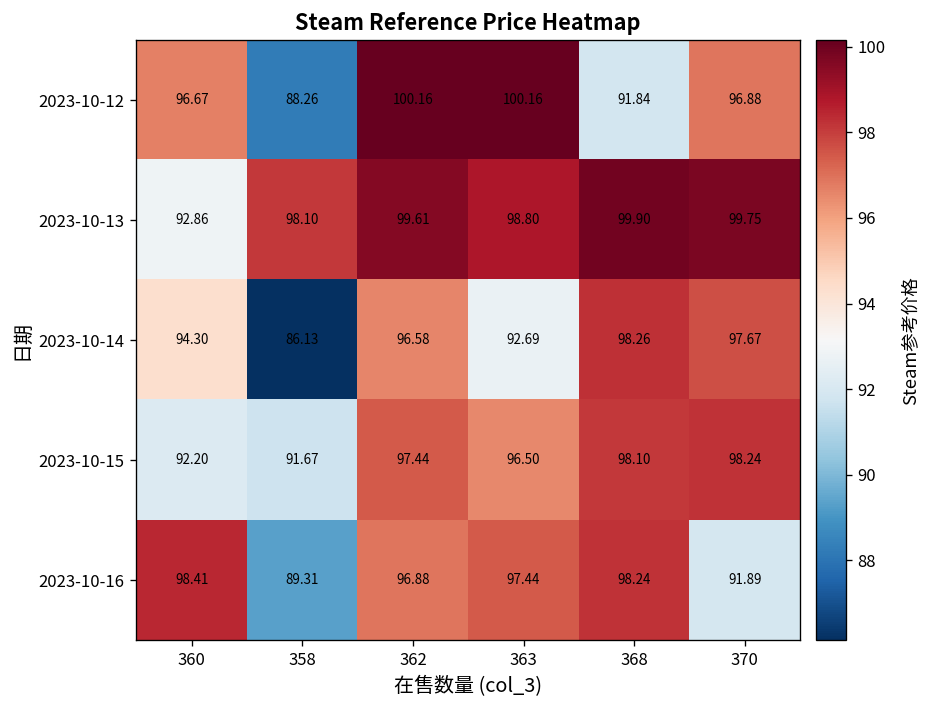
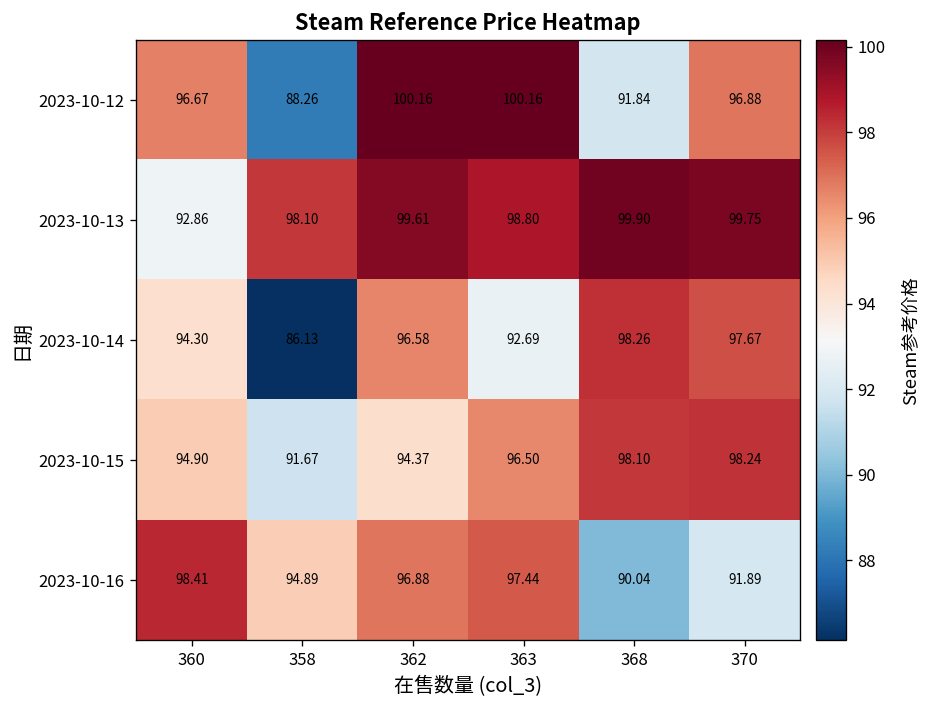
  {
    "2023-10-12": {
      "360": 96.67,
      "358": 88.26,
      "362": 100.16,
      "363": 100.16,
      "368": 91.84,
      "370": 96.88
    },
    "2023-10-13": {
      "360": 92.86,
      "358": 98.10,
      "362": 99.61,
      "363": 98.80,
      "368": 99.90,
      "370": 99.75
    },
    "2023-10-14": {
      "360": 94.30,
      "358": 86.13,
      "362": 96.58,
      "363": 92.69,
      "368": 98.26,
      "370": 97.67
    },
    "2023-10-15": {
-     "360": 92.20,
+     "360": 94.90,
      "358": 91.67,
-     "362": 97.44,
+     "362": 94.37,
      "363": 96.50,
      "368": 98.10,
      "370": 98.24
    },
    "2023-10-16": {
      "360": 98.41,
-     "358": 89.31,
+     "358": 94.89,
      "362": 96.88,
      "363": 97.44,
-     "368": 98.24,
+     "368": 90.04,
      "370": 91.89
    }
  }
